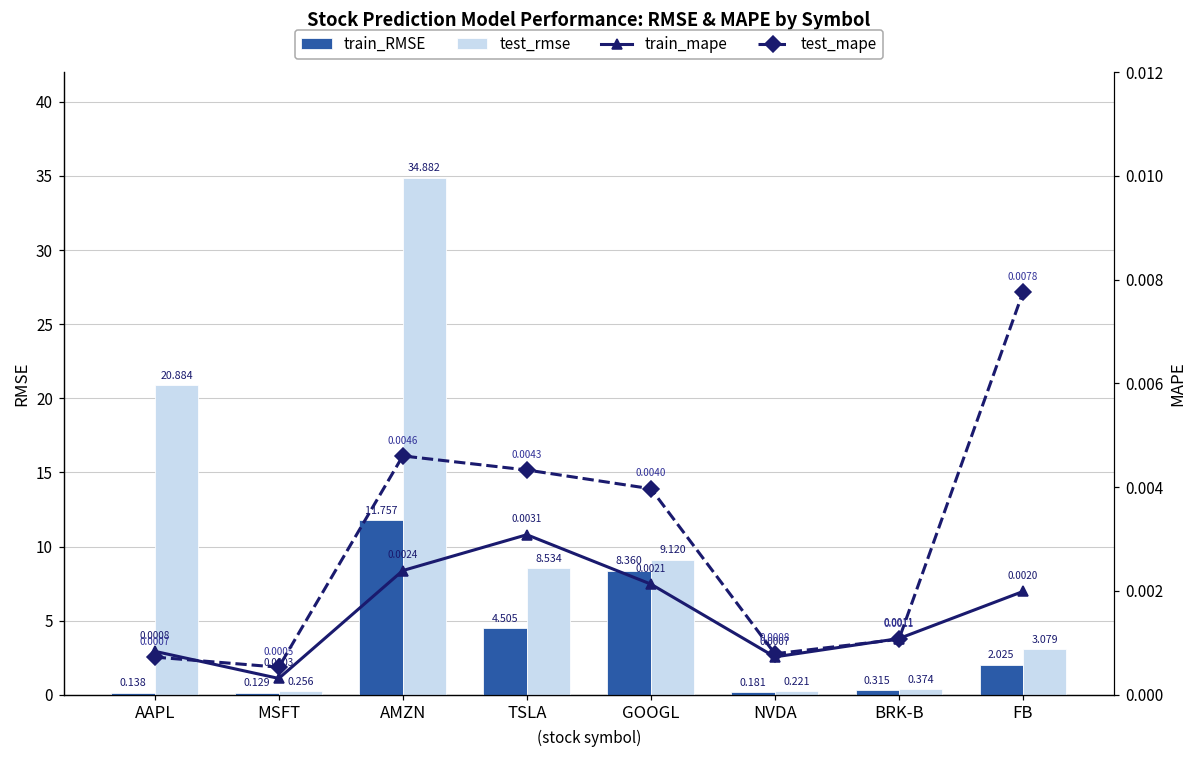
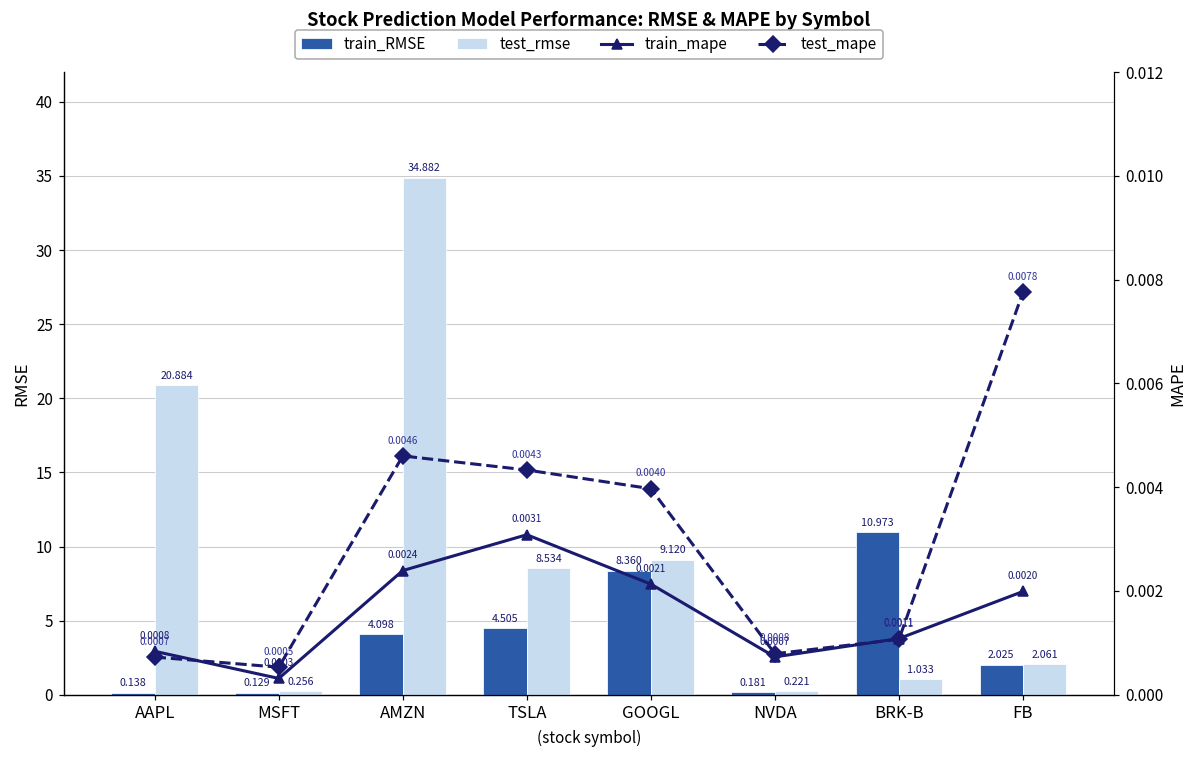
  {
    "train_RMSE": {
      "AAPL": 0.138,
      "MSFT": 0.129,
-     "AMZN": 11.757,
+     "AMZN": 4.098,
      "TSLA": 4.505,
      "GOOGL": 8.360,
      "NVDA": 0.181,
-     "BRK-B": 0.315,
+     "BRK-B": 10.973,
      "FB": 2.025
    },
    "test_rmse": {
      "AAPL": 20.884,
      "MSFT": 0.256,
      "AMZN": 34.882,
      "TSLA": 8.534,
      "GOOGL": 9.120,
      "NVDA": 0.221,
-     "BRK-B": 0.374,
-     "FB": 3.079
+     "BRK-B": 1.033,
+     "FB": 2.061
    }
  }
